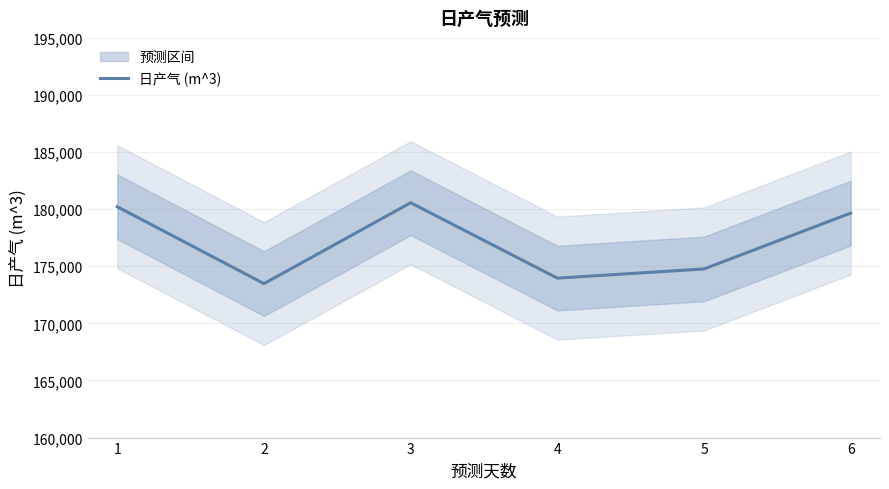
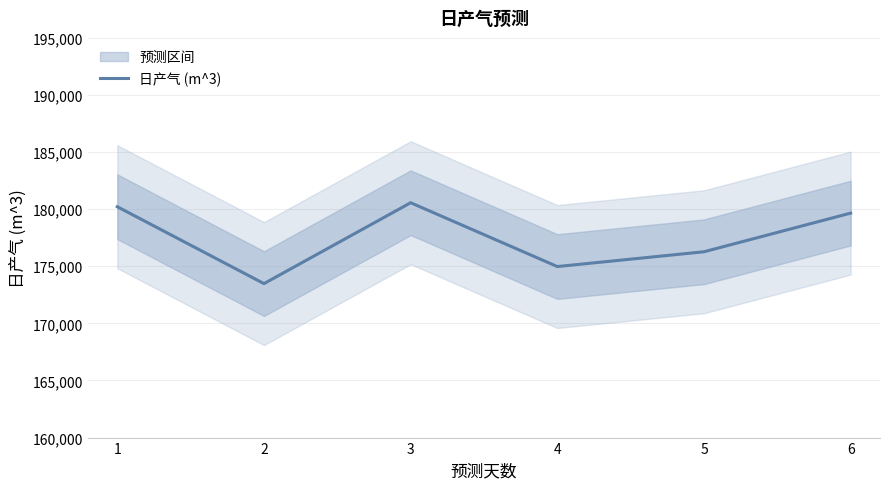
  {
    "日产气 (m^3)": {
      "1": "180,200",
      "2": "173,500",
      "3": "180,600",
-     "4": "174,000",
-     "5": "174,800",
+     "4": "175,000",
+     "5": "176,300",
      "6": "179,700"
    }
  }
